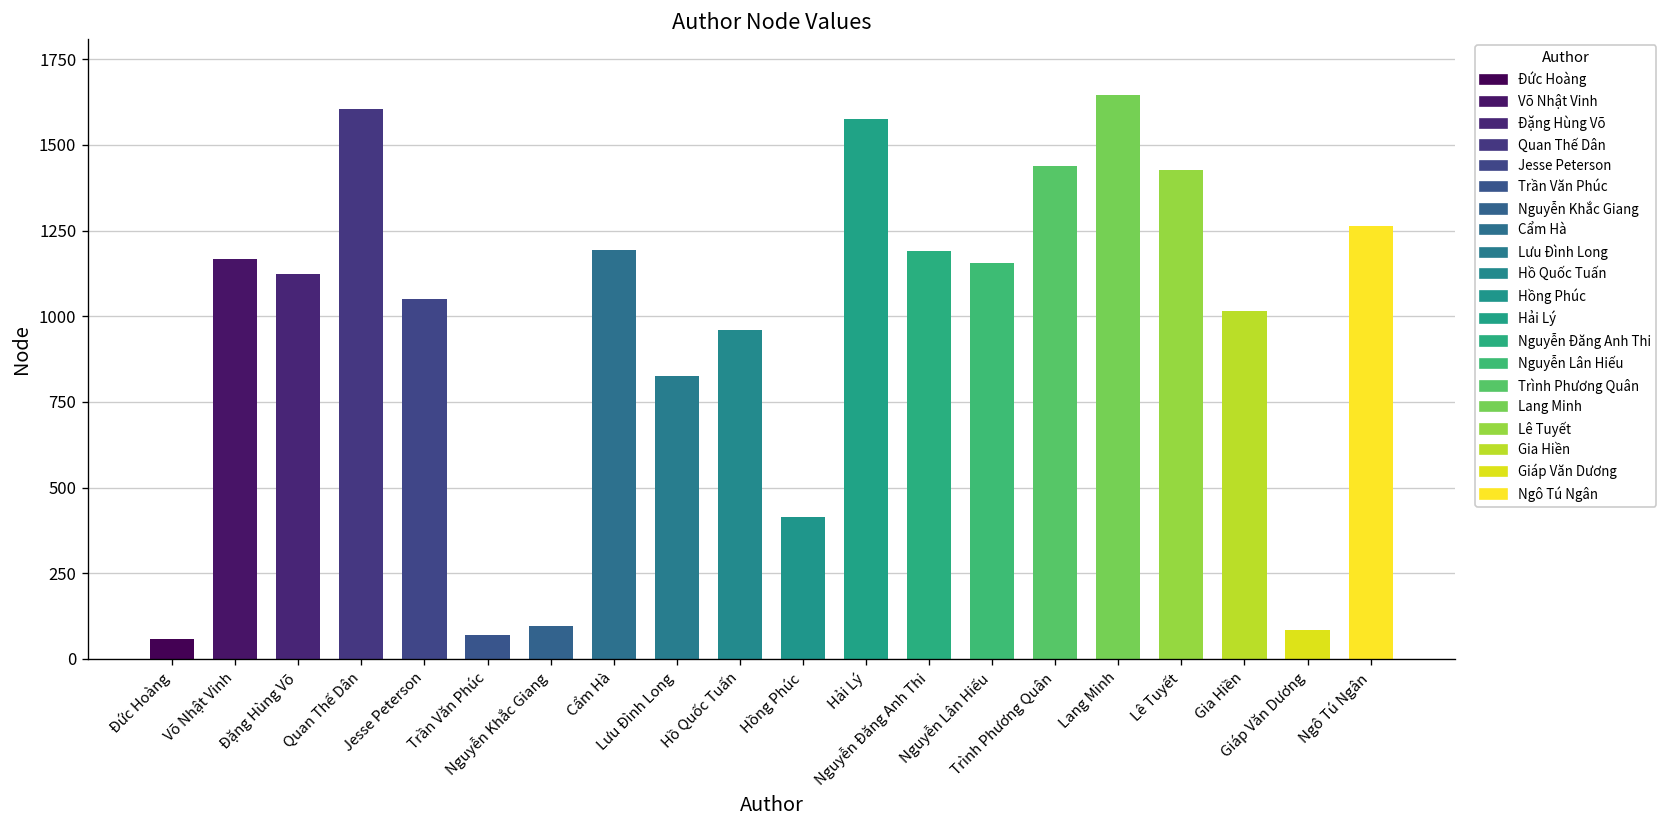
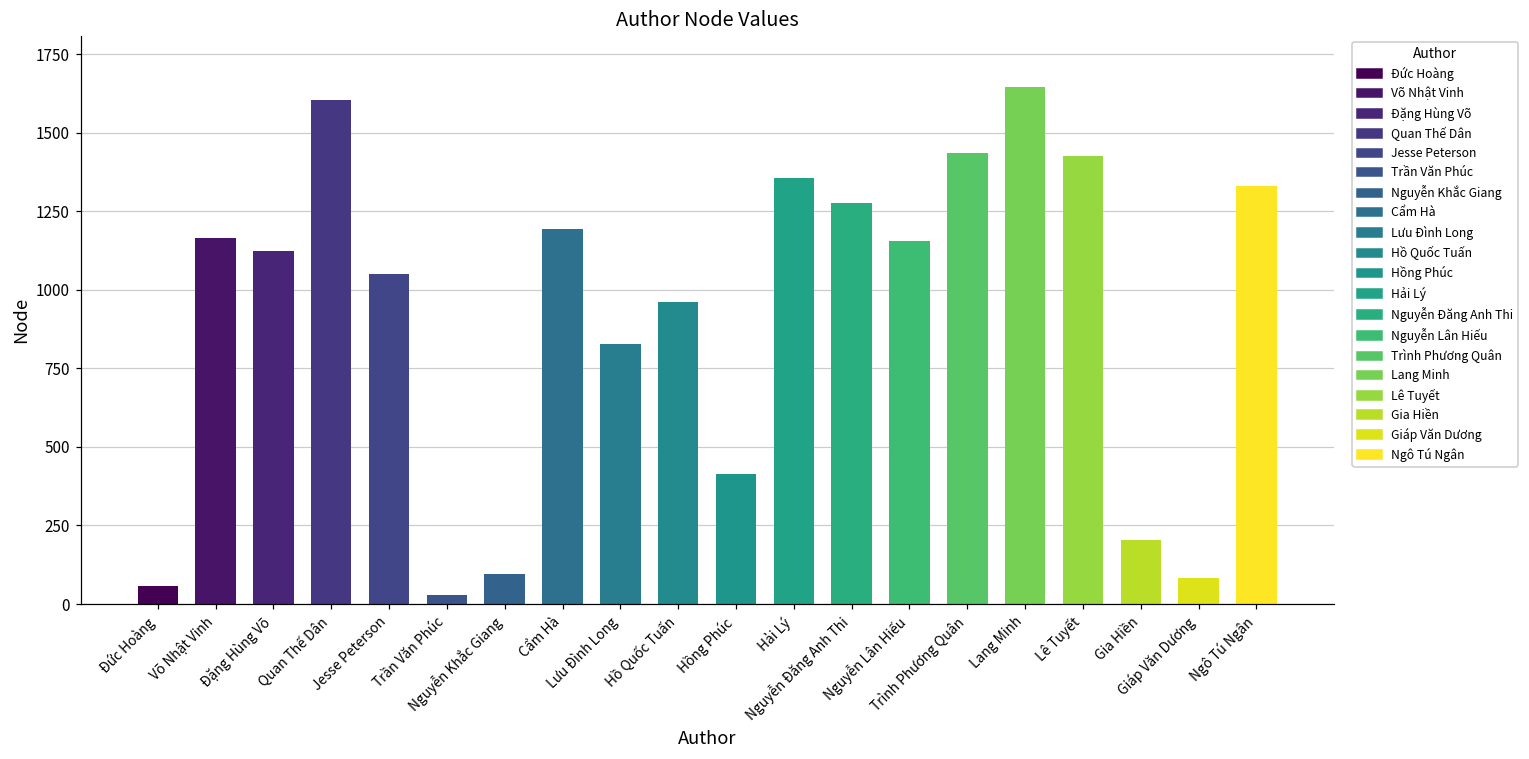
  {
    "Đức Hoàng": 60,
    "Võ Nhật Vinh": 1170,
    "Đặng Hùng Võ": 1120,
    "Quan Thế Dân": 1600,
    "Jesse Peterson": 1050,
-   "Trần Văn Phúc": 70,
+   "Trần Văn Phúc": 30,
    "Nguyễn Khắc Giang": 100,
    "Cẩm Hà": 1190,
    "Lưu Đình Long": 830,
    "Hồ Quốc Tuấn": 960,
    "Hồng Phúc": 410,
-   "Hải Lý": 1580,
-   "Nguyễn Đăng Anh Thi": 1190,
+   "Hải Lý": 1360,
+   "Nguyễn Đăng Anh Thi": 1280,
    "Nguyễn Lân Hiếu": 1160,
    "Trình Phương Quân": 1440,
    "Lang Minh": 1650,
    "Lê Tuyết": 1430,
-   "Gia Hiền": 1020,
+   "Gia Hiền": 200,
    "Giáp Văn Dương": 80,
-   "Ngô Tú Ngân": 1260
+   "Ngô Tú Ngân": 1330
  }
